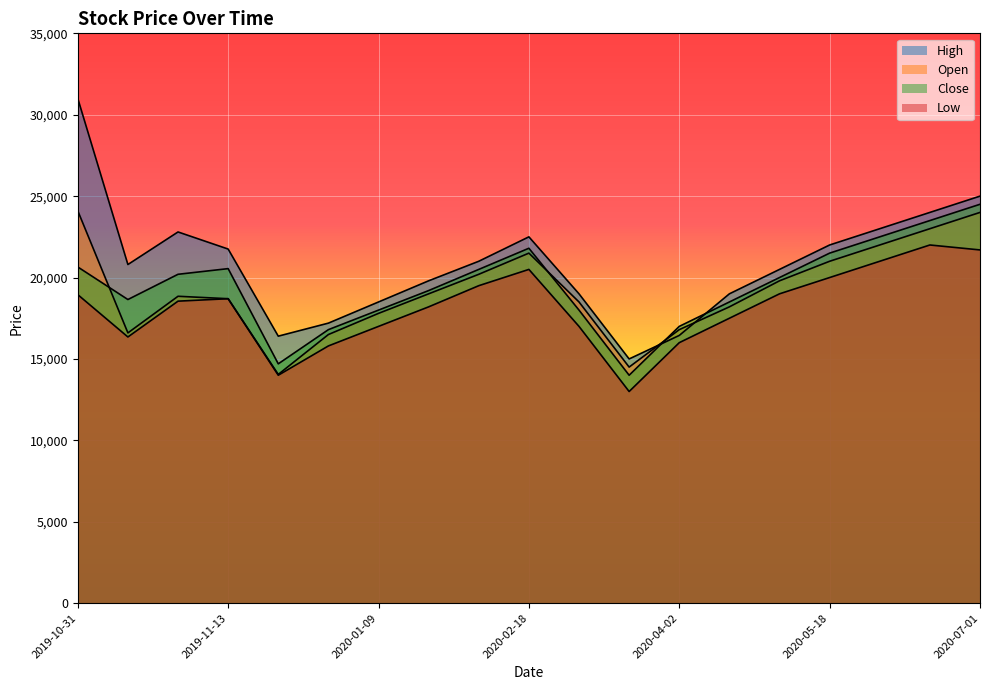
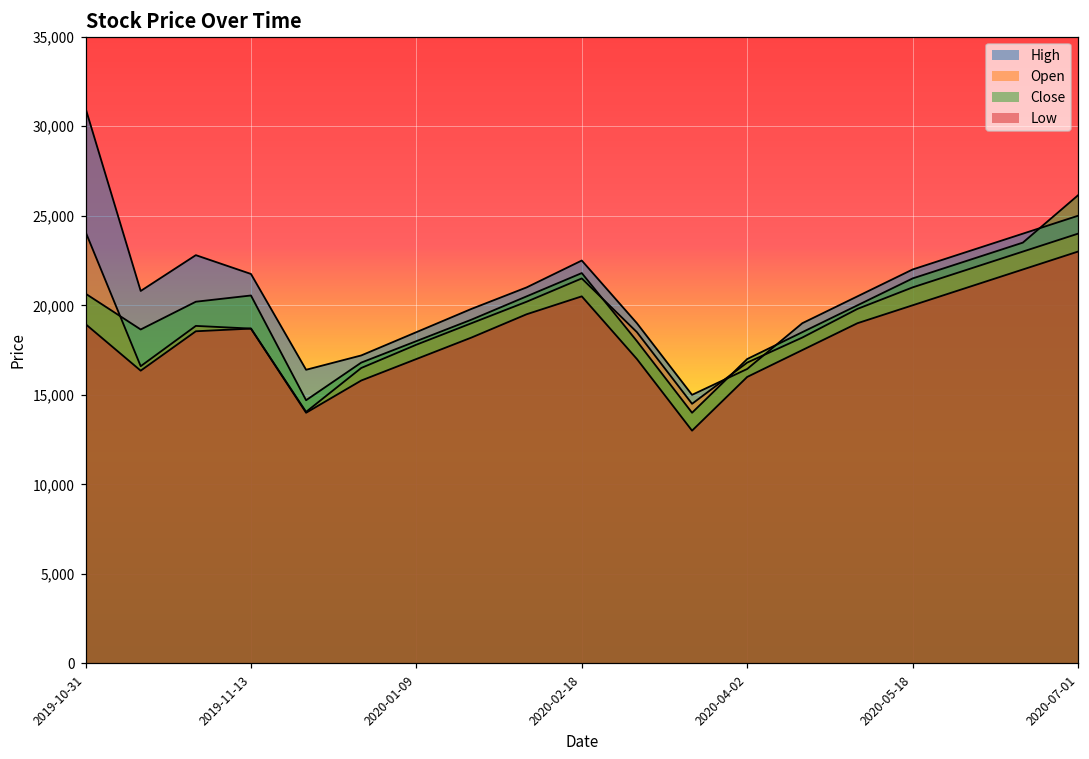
  {
    "High": {
      "2019-10-31": "31,000",
      "2019-11-13": "21,800",
      "2020-01-09": "18,500",
      "2020-02-18": "22,500",
      "2020-04-02": "16,400",
      "2020-05-18": "22,000",
      "2020-07-01": "25,000"
    },
    "Open": {
      "2019-10-31": "24,100",
      "2020-01-09": "17,800",
      "2020-02-18": "21,500",
      "2020-04-02": "16,800",
      "2020-05-18": "21,000",
      "2020-07-01": "24,000"
    },
    "Close": {
      "2019-10-31": "20,700",
      "2019-11-13": "20,500",
      "2020-01-09": "18,000",
      "2020-02-18": "21,800",
      "2020-04-02": "17,000",
      "2020-05-18": "21,500",
-     "2020-07-01": "24,500"
+     "2020-07-01": "26,100"
    },
    "Low": {
      "2019-10-31": "19,000",
      "2020-01-09": "17,000",
      "2020-02-18": "20,500",
      "2020-04-02": "16,000",
      "2020-05-18": "20,000",
-     "2020-07-01": "21,700"
+     "2020-07-01": "23,000"
    }
  }
